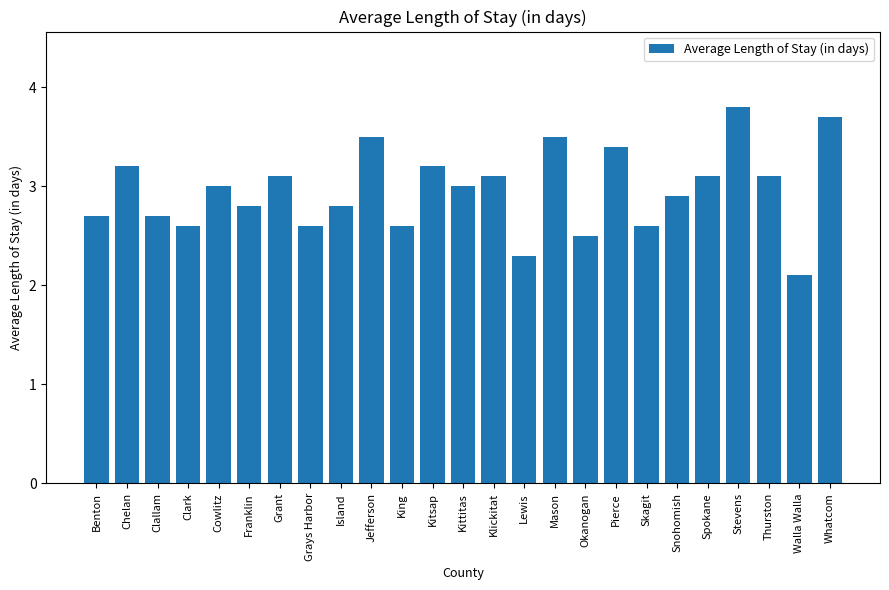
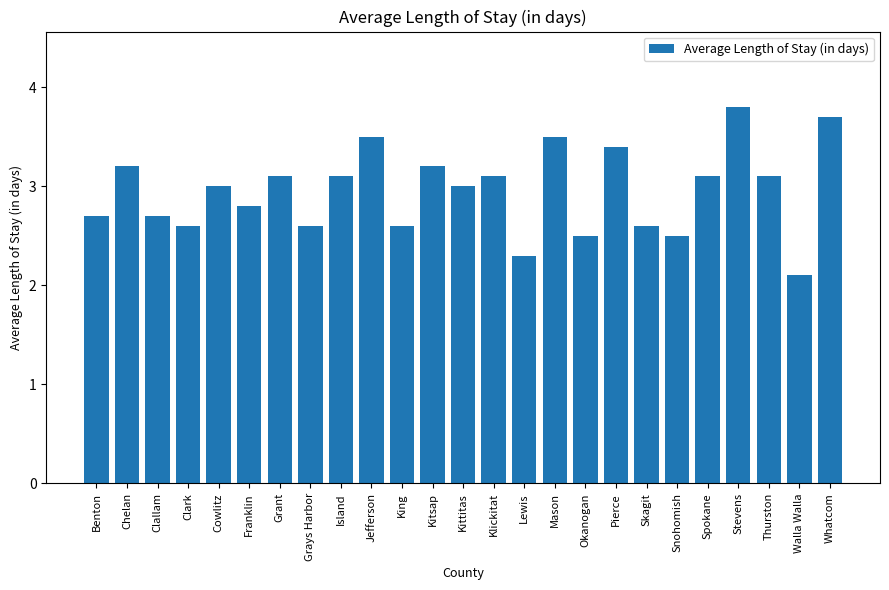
  {
    "Benton": 2.7,
    "Chelan": 3.2,
    "Clallam": 2.7,
    "Clark": 2.6,
    "Cowlitz": 3.0,
    "Franklin": 2.8,
    "Grant": 3.1,
    "Grays Harbor": 2.6,
-   "Island": 2.8,
+   "Island": 3.1,
    "Jefferson": 3.5,
    "King": 2.6,
    "Kitsap": 3.2,
    "Kittitas": 3.0,
    "Klickitat": 3.1,
    "Lewis": 2.3,
    "Mason": 3.5,
    "Okanogan": 2.5,
    "Pierce": 3.4,
    "Skagit": 2.6,
-   "Snohomish": 2.9,
+   "Snohomish": 2.5,
    "Spokane": 3.1,
    "Stevens": 3.8,
    "Thurston": 3.1,
    "Walla Walla": 2.1,
    "Whatcom": 3.7
  }
